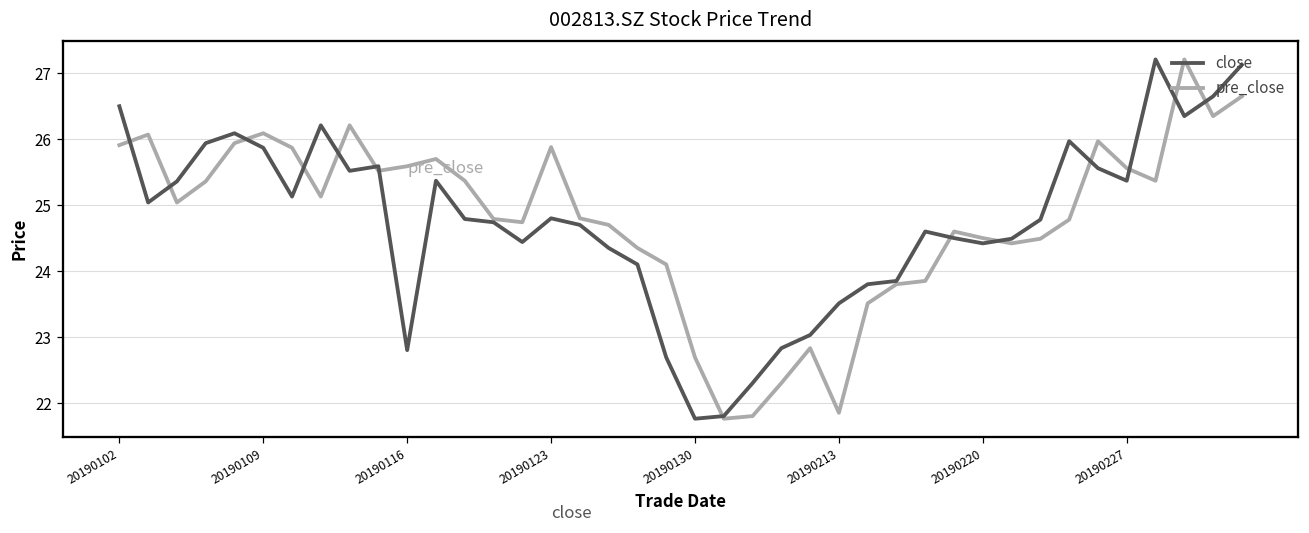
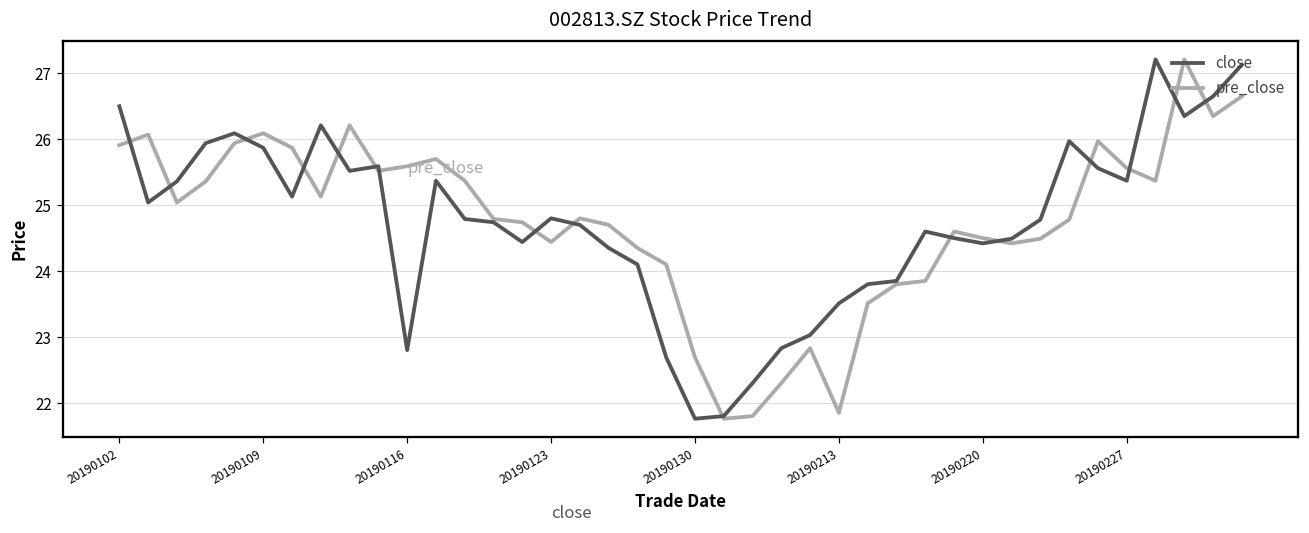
  {
    "close": {
      "20190102": 26.5,
      "20190109": 25.9,
      "20190116": 22.8,
      "20190123": 24.8,
      "20190130": 21.8,
      "20190213": 23.5,
      "20190220": 24.4,
      "20190227": 25.4
    },
    "pre_close": {
      "20190102": 25.9,
      "20190109": 26.1,
      "20190116": 25.6,
-     "20190123": 25.9,
+     "20190123": 24.4,
      "20190130": 22.7,
      "20190213": 21.9,
      "20190220": 24.5,
      "20190227": 25.6
    }
  }
